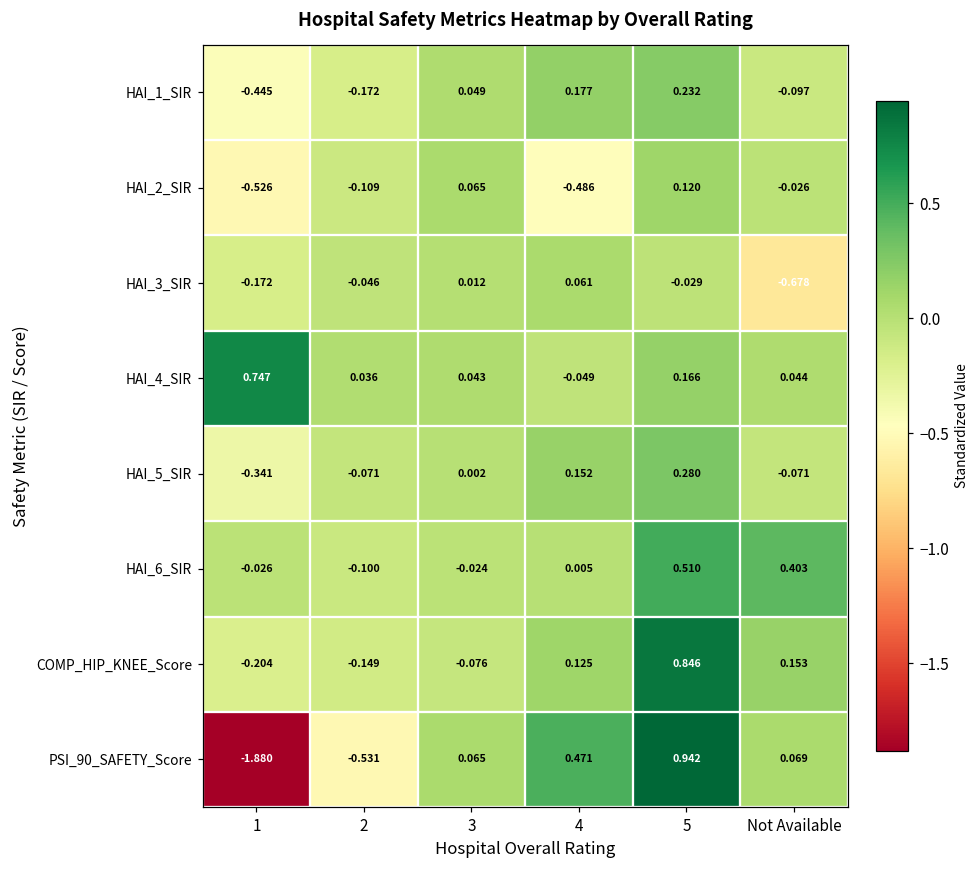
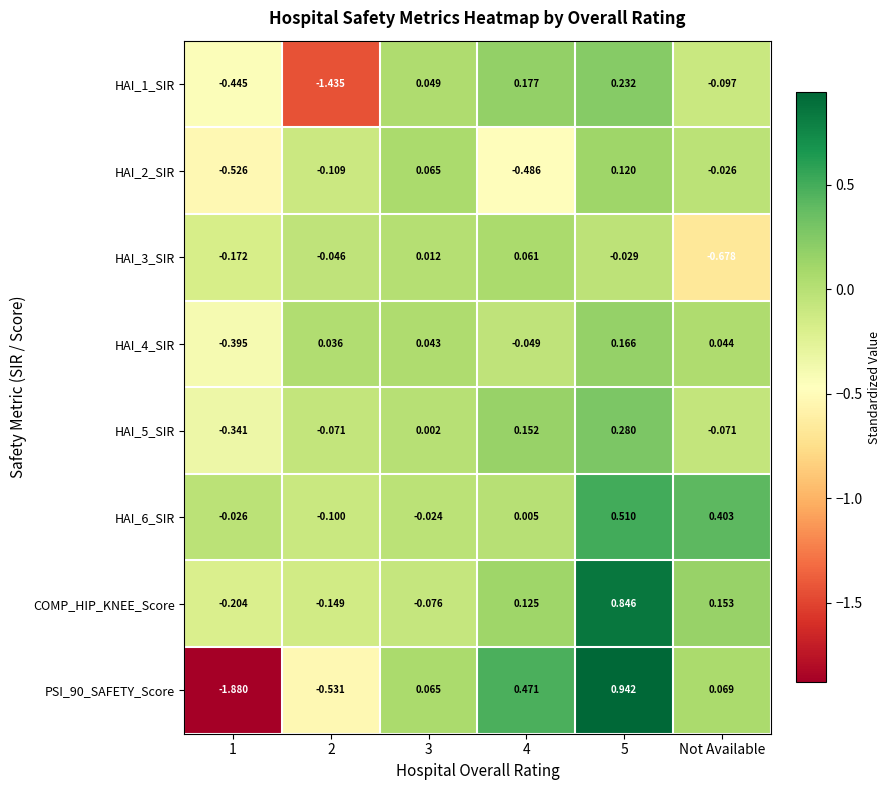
  {
    "HAI_1_SIR": {
      "1": -0.445,
-     "2": -0.172,
+     "2": -1.435,
      "3": 0.049,
      "4": 0.177,
      "5": 0.232,
      "Not Available": -0.097
    },
    "HAI_2_SIR": {
      "1": -0.526,
      "2": -0.109,
      "3": 0.065,
      "4": -0.486,
      "5": 0.120,
      "Not Available": -0.026
    },
    "HAI_3_SIR": {
      "1": -0.172,
      "2": -0.046,
      "3": 0.012,
      "4": 0.061,
      "5": -0.029,
      "Not Available": -0.678
    },
    "HAI_4_SIR": {
-     "1": 0.747,
+     "1": -0.395,
      "2": 0.036,
      "3": 0.043,
      "4": -0.049,
      "5": 0.166,
      "Not Available": 0.044
    },
    "HAI_5_SIR": {
      "1": -0.341,
      "2": -0.071,
      "3": 0.002,
      "4": 0.152,
      "5": 0.280,
      "Not Available": -0.071
    },
    "HAI_6_SIR": {
      "1": -0.026,
      "2": -0.100,
      "3": -0.024,
      "4": 0.005,
      "5": 0.510,
      "Not Available": 0.403
    },
    "COMP_HIP_KNEE_Score": {
      "1": -0.204,
      "2": -0.149,
      "3": -0.076,
      "4": 0.125,
      "5": 0.846,
      "Not Available": 0.153
    },
    "PSI_90_SAFETY_Score": {
      "1": -1.880,
      "2": -0.531,
      "3": 0.065,
      "4": 0.471,
      "5": 0.942,
      "Not Available": 0.069
    }
  }
